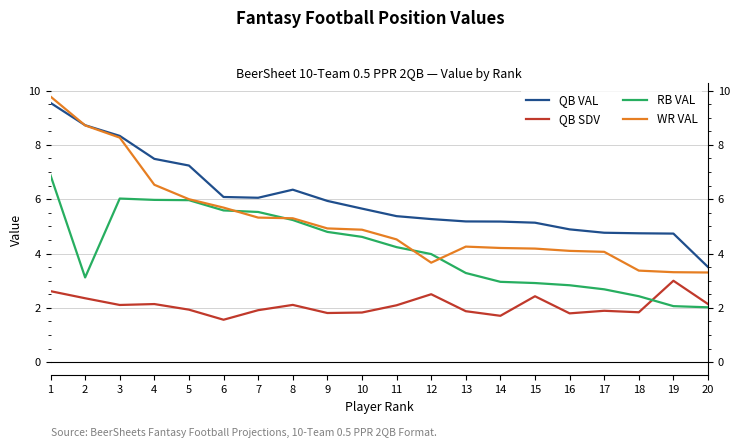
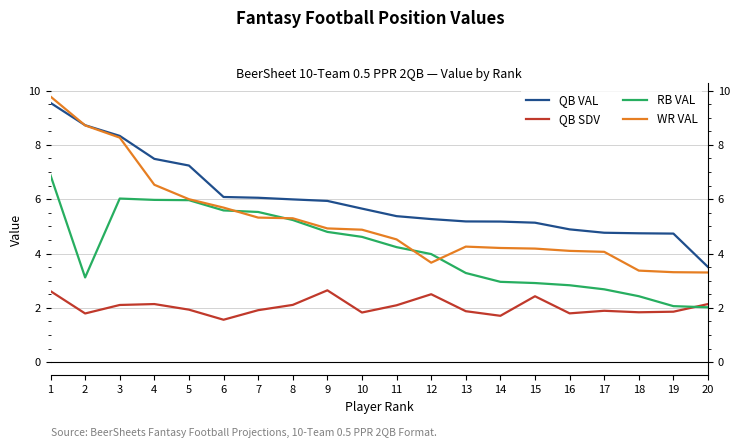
  {
    "QB VAL": {
      "1": 9.5,
      "4": 7.5,
      "5": 7.2,
      "6": 6.1,
      "7": 6.1,
-     "8": 6.4,
+     "8": 6.0,
      "9": 5.9,
      "10": 5.7,
      "11": 5.4,
      "12": 5.3,
      "13": 5.2,
      "14": 5.2,
      "15": 5.1,
      "16": 4.9,
      "17": 4.8,
      "18": 4.7,
      "19": 4.7,
      "20": 3.5
    },
    "QB SDV": {
      "1": 2.6,
-     "2": 2.4,
+     "2": 1.8,
      "3": 2.1,
      "4": 2.1,
      "5": 1.9,
      "6": 1.6,
      "7": 1.9,
      "8": 2.1,
-     "9": 1.8,
+     "9": 2.6,
      "10": 1.8,
      "11": 2.1,
      "12": 2.5,
      "13": 1.9,
      "14": 1.7,
      "15": 2.4,
      "16": 1.8,
      "17": 1.9,
      "18": 1.8,
-     "19": 3.0,
+     "19": 1.9,
      "20": 2.1
    },
    "RB VAL": {
      "1": 6.9,
      "2": 3.1,
      "3": 6.0,
      "4": 6.0,
      "6": 5.6,
      "7": 5.5,
      "9": 4.8,
      "10": 4.6,
      "11": 4.2,
      "12": 4.0,
      "13": 3.3,
      "14": 3.0,
      "15": 2.9,
      "16": 2.8,
      "17": 2.7,
      "18": 2.4,
      "19": 2.1,
      "20": 2.0
    },
    "WR VAL": {
      "1": 9.8,
      "4": 6.5,
      "6": 5.7,
      "7": 5.3,
      "9": 4.9,
      "10": 4.9,
      "11": 4.5,
      "12": 3.7,
      "13": 4.3,
      "14": 4.2,
      "15": 4.2,
      "16": 4.1,
      "17": 4.1,
      "18": 3.4,
      "19": 3.3,
      "20": 3.3
    }
  }
